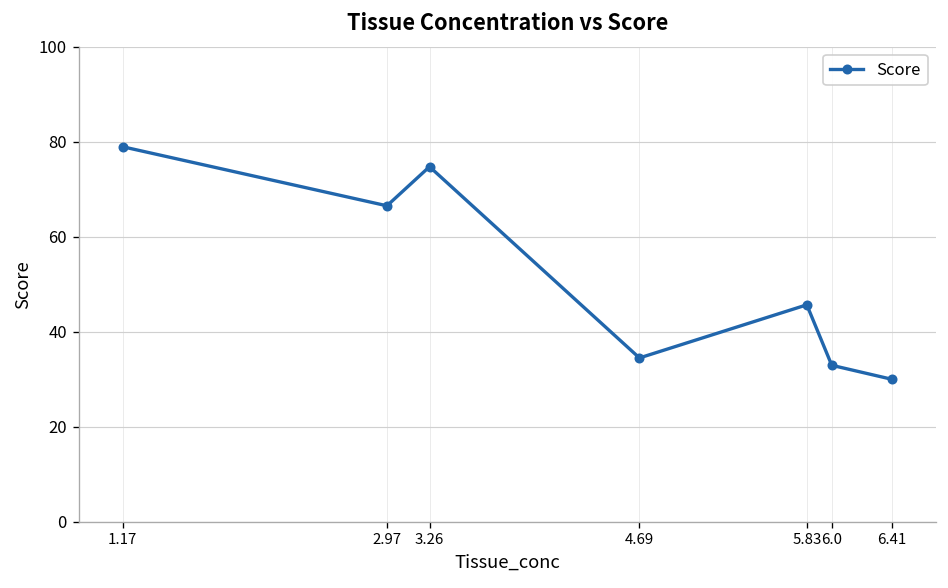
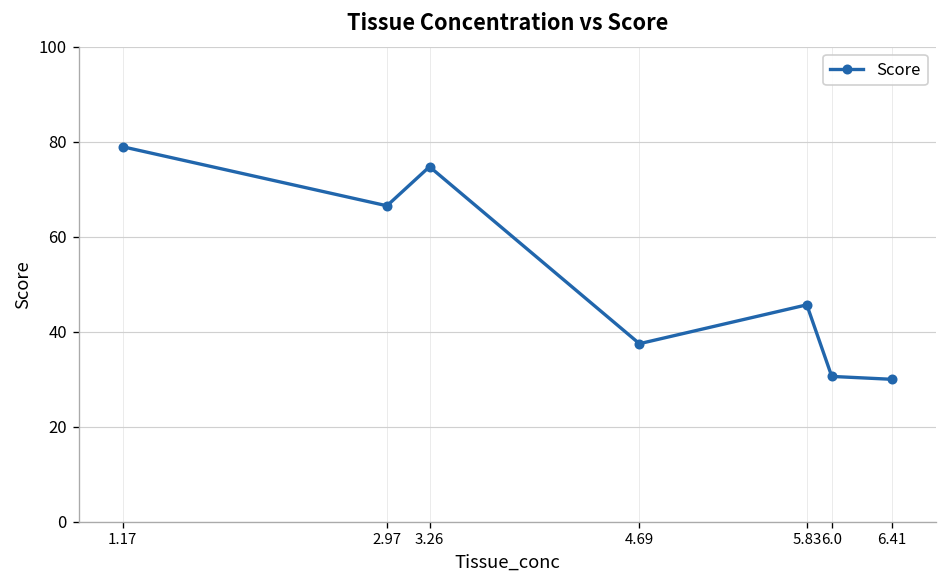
  {
    "1.17": 79,
    "2.97": 67,
    "3.26": 75,
-   "4.69": 34,
+   "4.69": 37,
    "5.83": 46,
-   "6.0": 33,
+   "6.0": 31,
    "6.41": 30
  }
